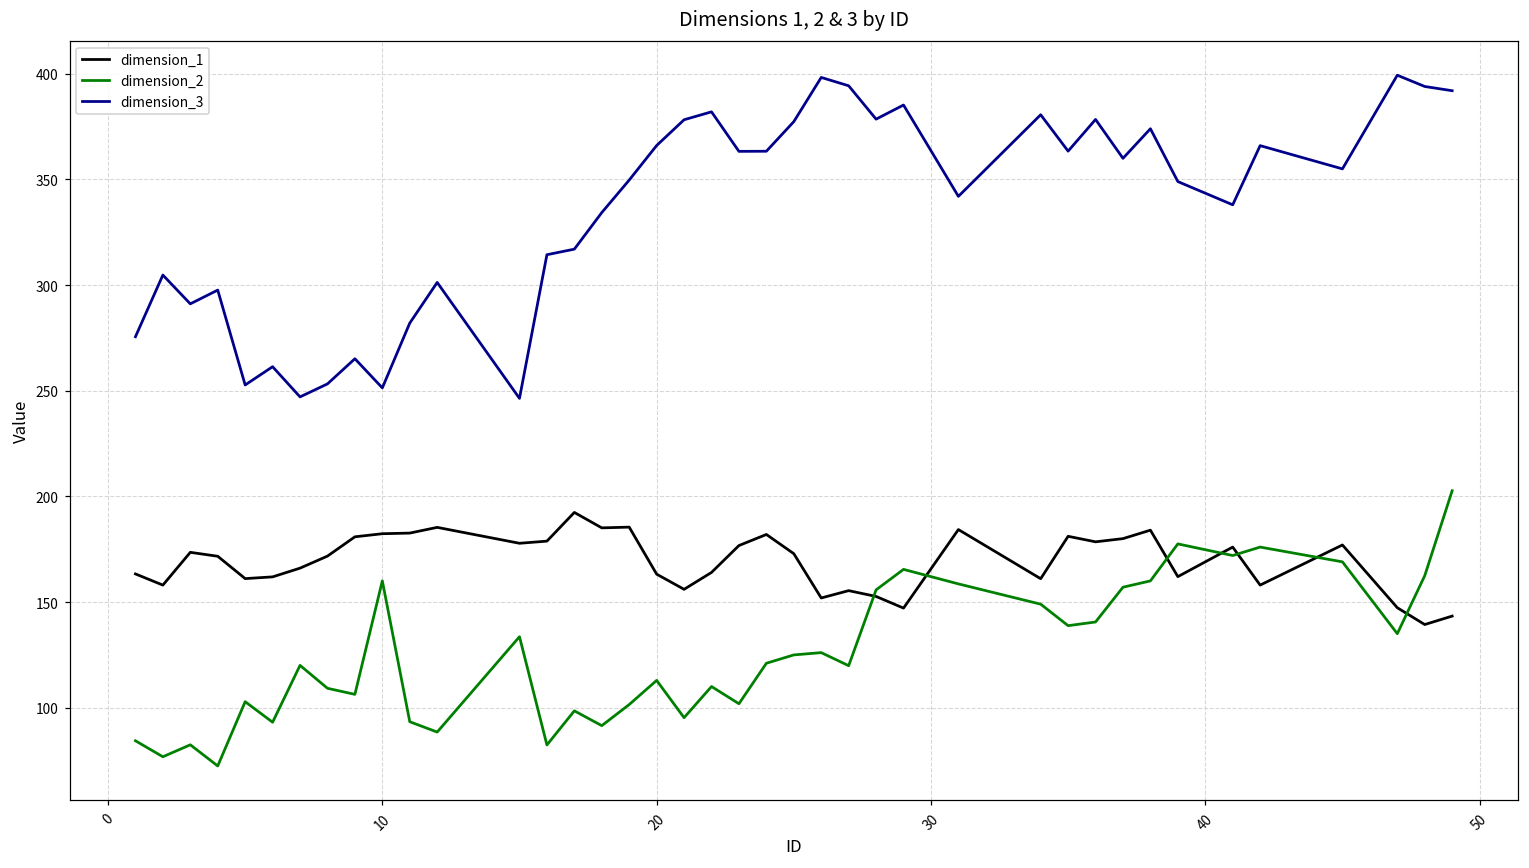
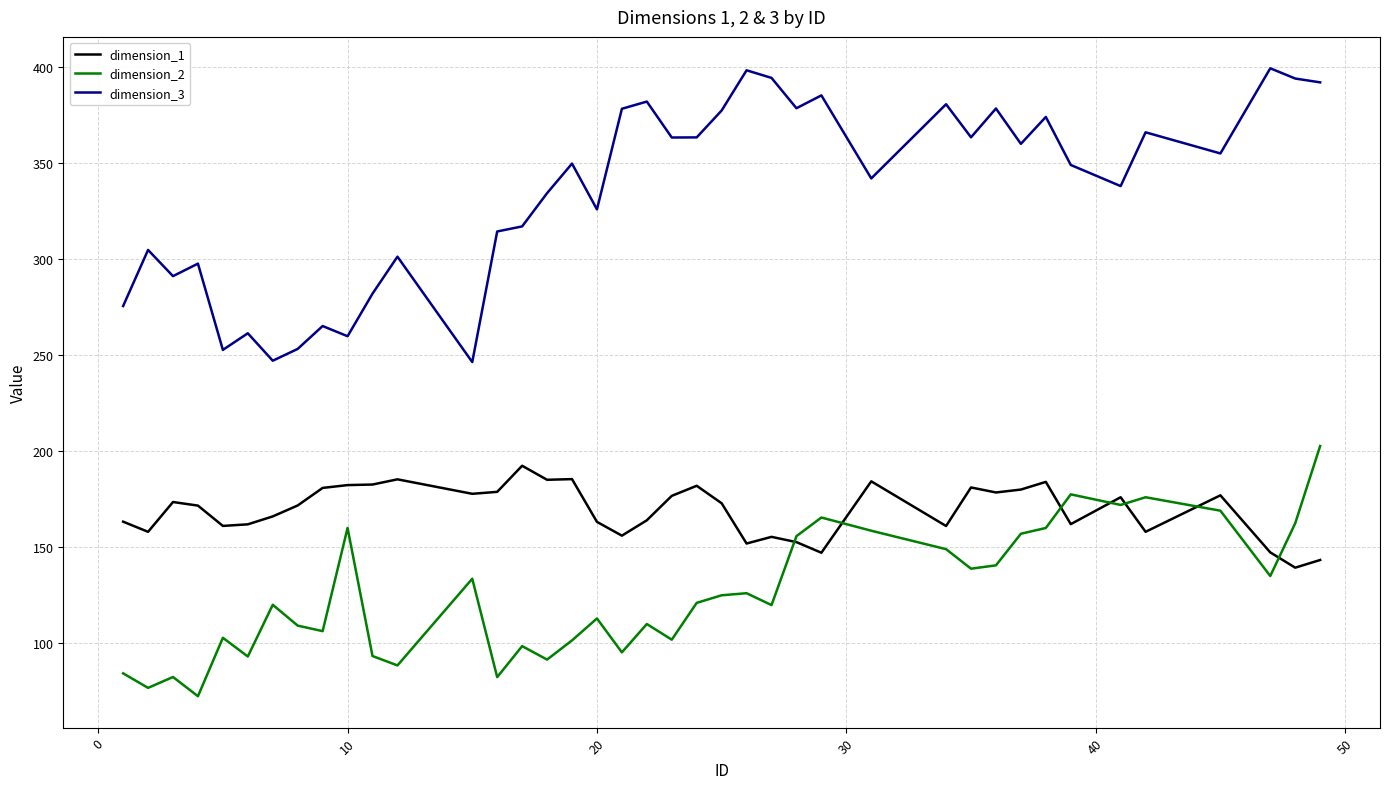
  {
    "dimension_1": {
      "10": 182,
      "20": 163
    },
    "dimension_2": {
      "10": 160,
      "20": 113
    },
    "dimension_3": {
-     "10": 251,
-     "20": 366
+     "10": 260,
+     "20": 326
    }
  }
